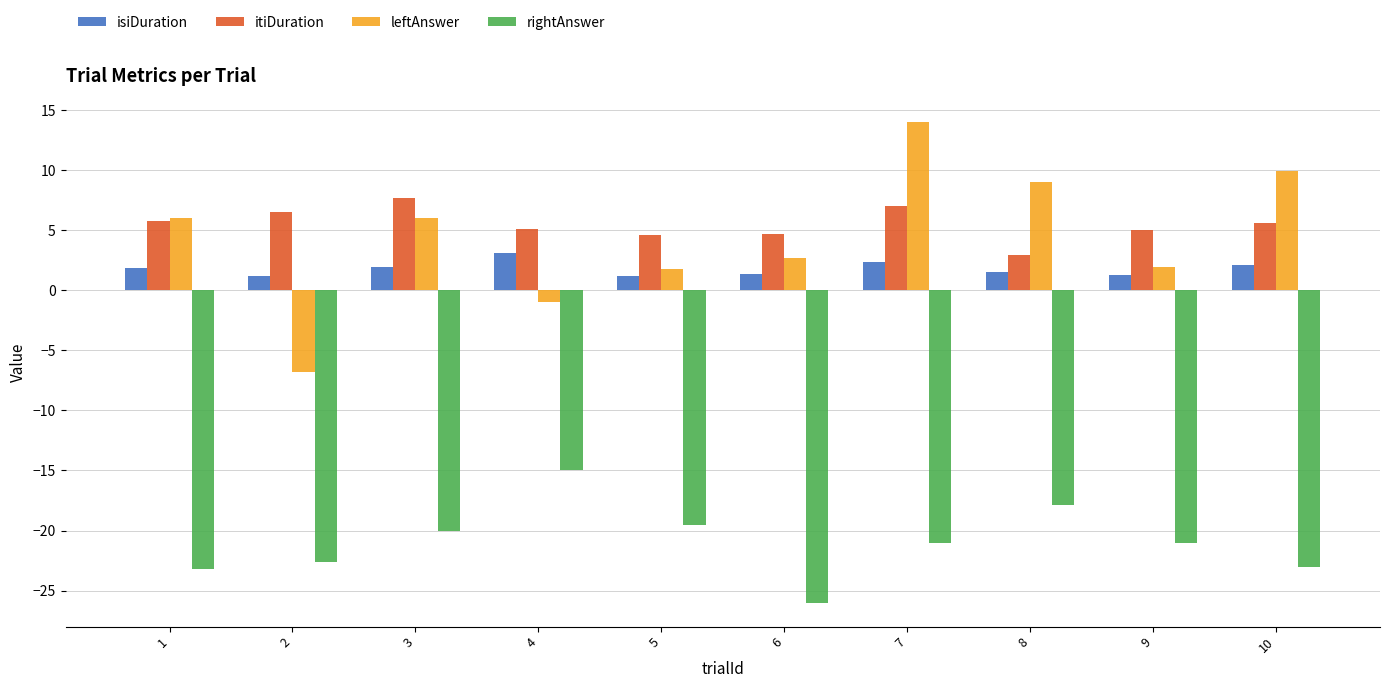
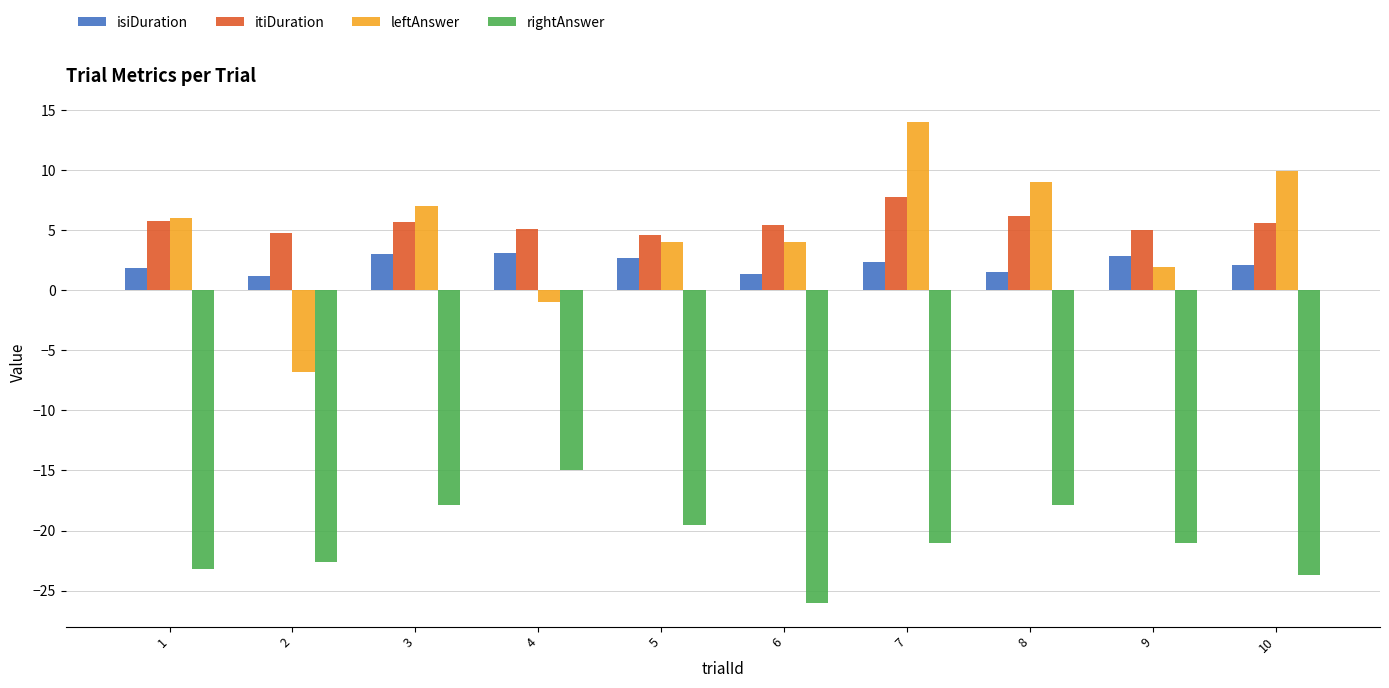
  {
    "isiDuration": {
      "1": 1.9,
      "2": 1.2,
-     "3": 2.0,
+     "3": 3.0,
      "4": 3.1,
-     "5": 1.2,
+     "5": 2.7,
      "6": 1.4,
      "7": 2.3,
      "8": 1.5,
-     "9": 1.3,
+     "9": 2.9,
      "10": 2.1
    },
    "itiDuration": {
      "1": 5.7,
-     "2": 6.5,
-     "3": 7.7,
+     "2": 4.8,
+     "3": 5.7,
      "4": 5.1,
      "5": 4.6,
-     "6": 4.7,
-     "7": 7.0,
-     "8": 2.9,
+     "6": 5.4,
+     "7": 7.8,
+     "8": 6.2,
      "9": 5.1,
      "10": 5.6
    },
    "leftAnswer": {
      "1": 6.0,
      "2": -6.8,
-     "3": 6,
+     "3": 7,
      "4": -1.0,
-     "5": 1.8,
-     "6": 2.7,
+     "5": 4.0,
+     "6": 4.0,
      "7": 14.0,
      "8": 9.0,
      "9": 1.9,
      "10": 9.9
    },
    "rightAnswer": {
      "1": -23.2,
      "2": -22.6,
-     "3": -20.0,
+     "3": -17.9,
      "4": -15.0,
      "5": -19.5,
      "6": -26.0,
      "7": -21.0,
      "8": -17.9,
      "9": -21.0,
-     "10": -23.0
+     "10": -23.7
    }
  }
